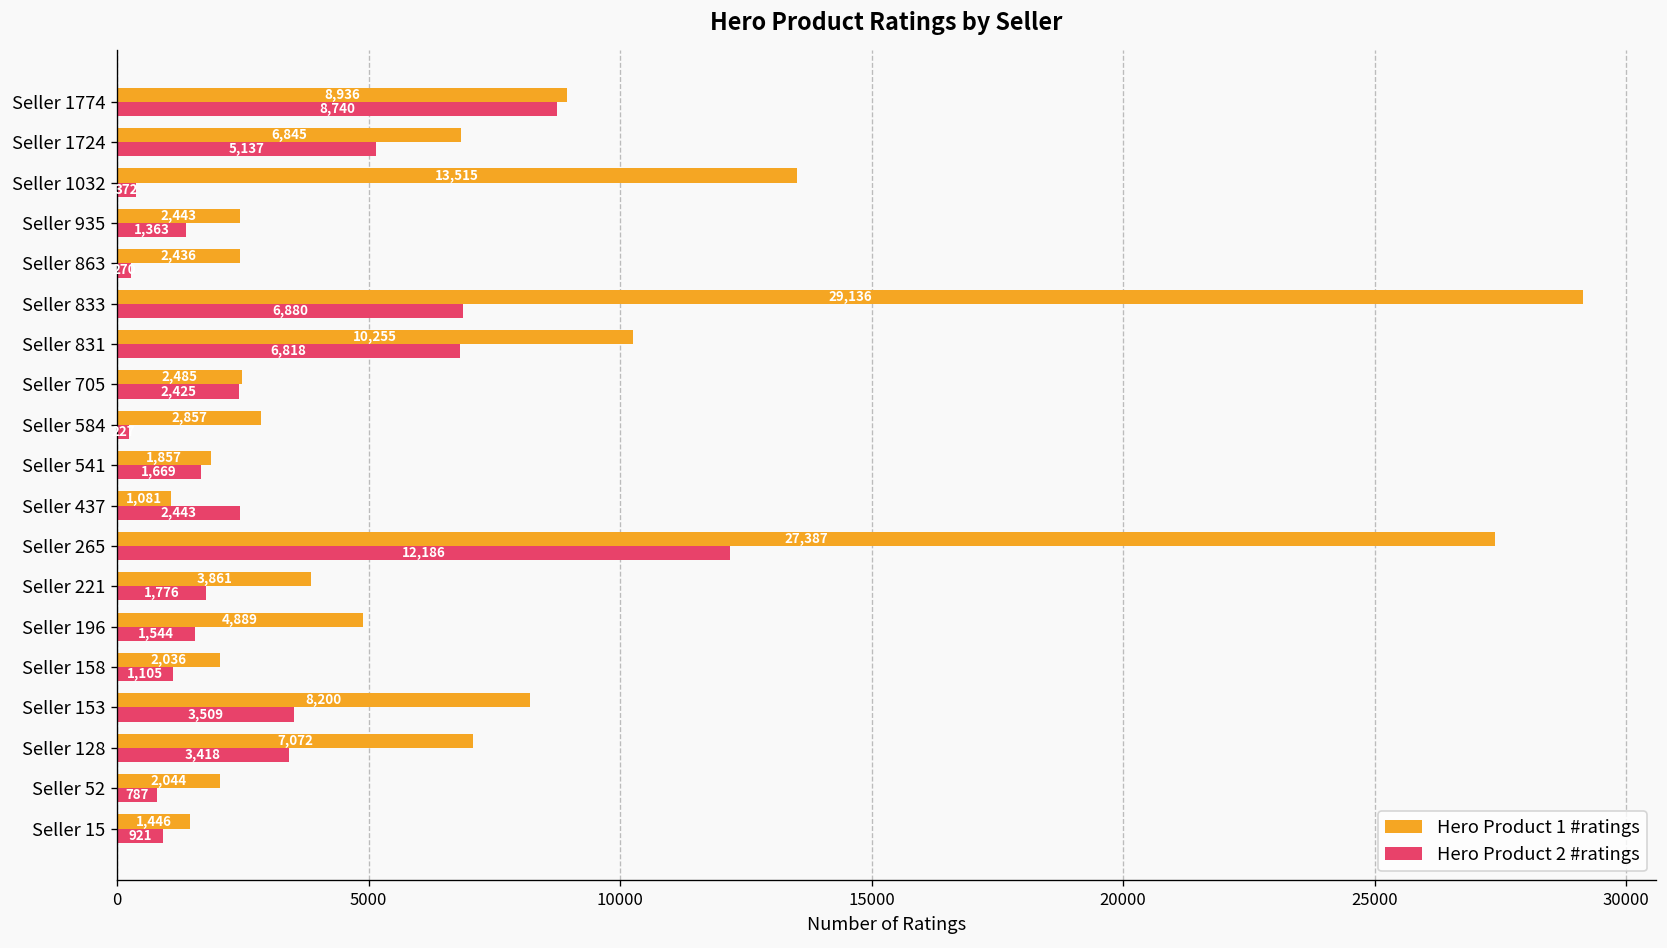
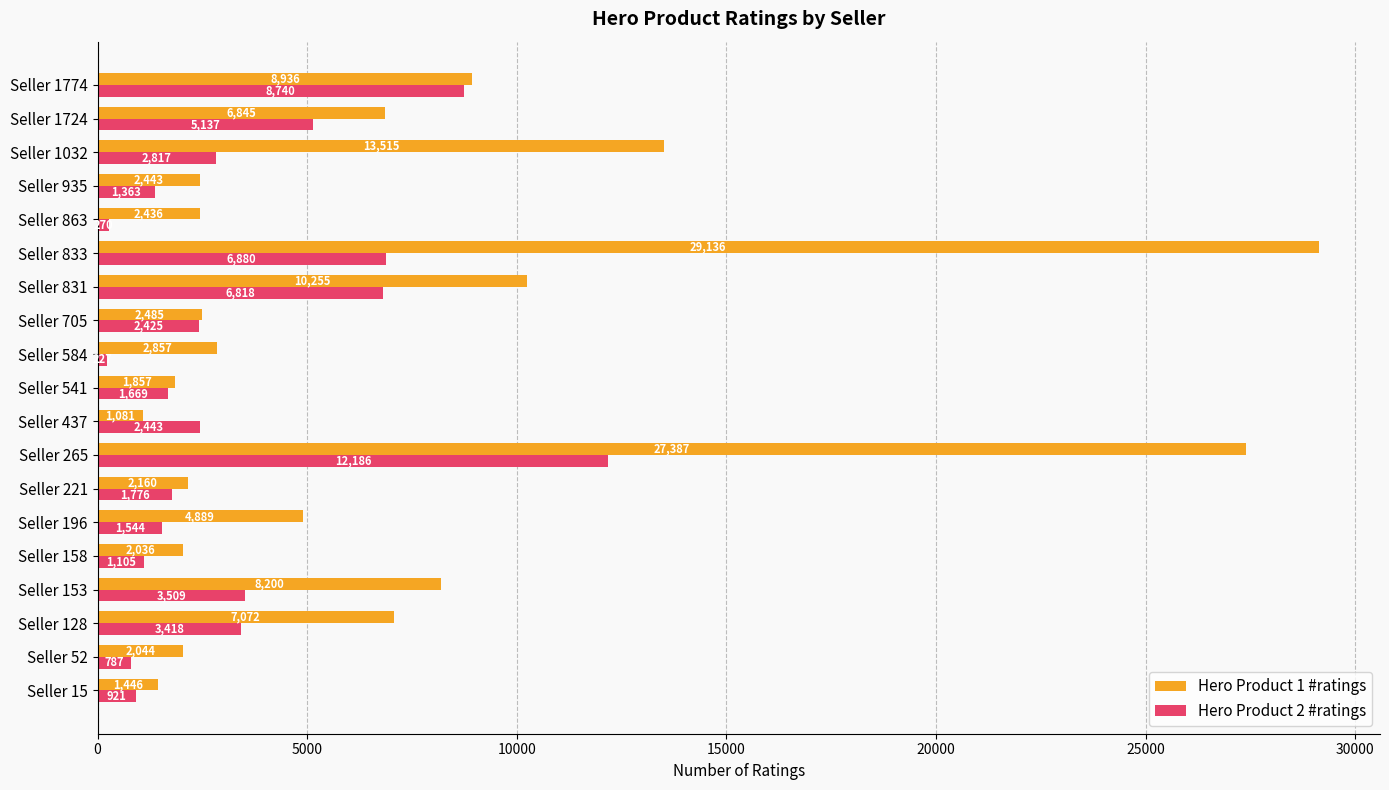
  {
    "Hero Product 1 #ratings": {
      "Seller 1774": "8,936",
      "Seller 1724": "6,845",
      "Seller 1032": "13,515",
      "Seller 935": "2,443",
      "Seller 863": "2,436",
      "Seller 833": "29,136",
      "Seller 831": "10,255",
      "Seller 705": "2,485",
      "Seller 584": "2,857",
      "Seller 541": "1,857",
      "Seller 437": "1,081",
      "Seller 265": "27,387",
-     "Seller 221": "3,861",
+     "Seller 221": "2,160",
      "Seller 196": "4,889",
      "Seller 158": "2,036",
      "Seller 153": "8,200",
      "Seller 128": "7,072",
      "Seller 52": "2,044",
      "Seller 15": "1,446"
    },
    "Hero Product 2 #ratings": {
      "Seller 1774": "8,740",
      "Seller 1724": "5,137",
-     "Seller 1032": "372",
+     "Seller 1032": "2,817",
      "Seller 935": "1,363",
      "Seller 833": "6,880",
      "Seller 831": "6,818",
      "Seller 705": "2,425",
      "Seller 541": "1,669",
      "Seller 437": "2,443",
      "Seller 265": "12,186",
      "Seller 221": "1,776",
      "Seller 196": "1,544",
      "Seller 158": "1,105",
      "Seller 153": "3,509",
      "Seller 128": "3,418",
      "Seller 52": "787",
      "Seller 15": "921"
    }
  }
